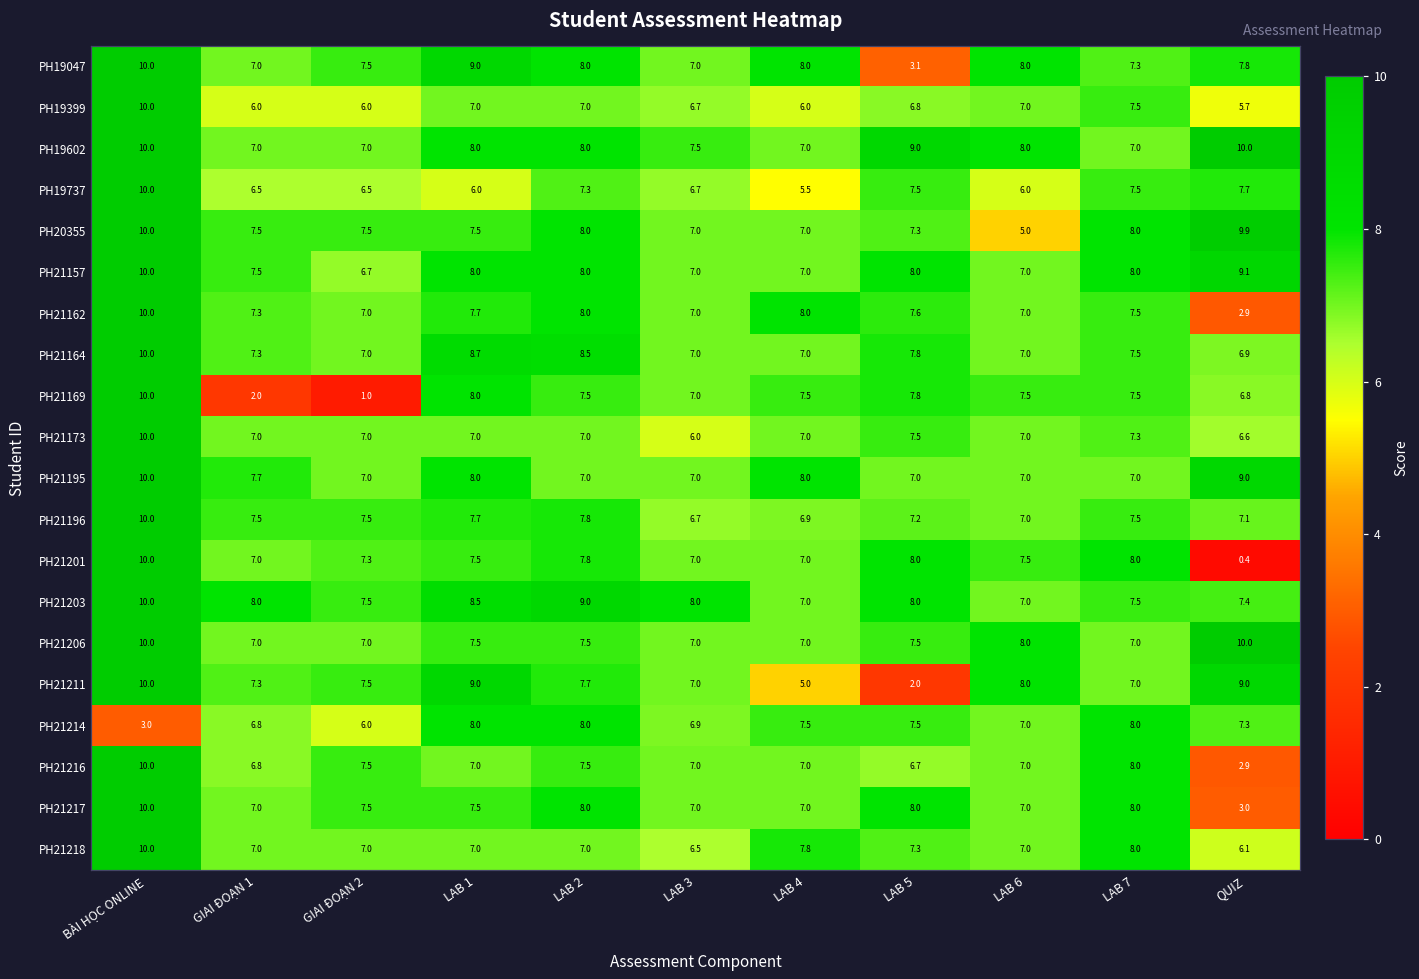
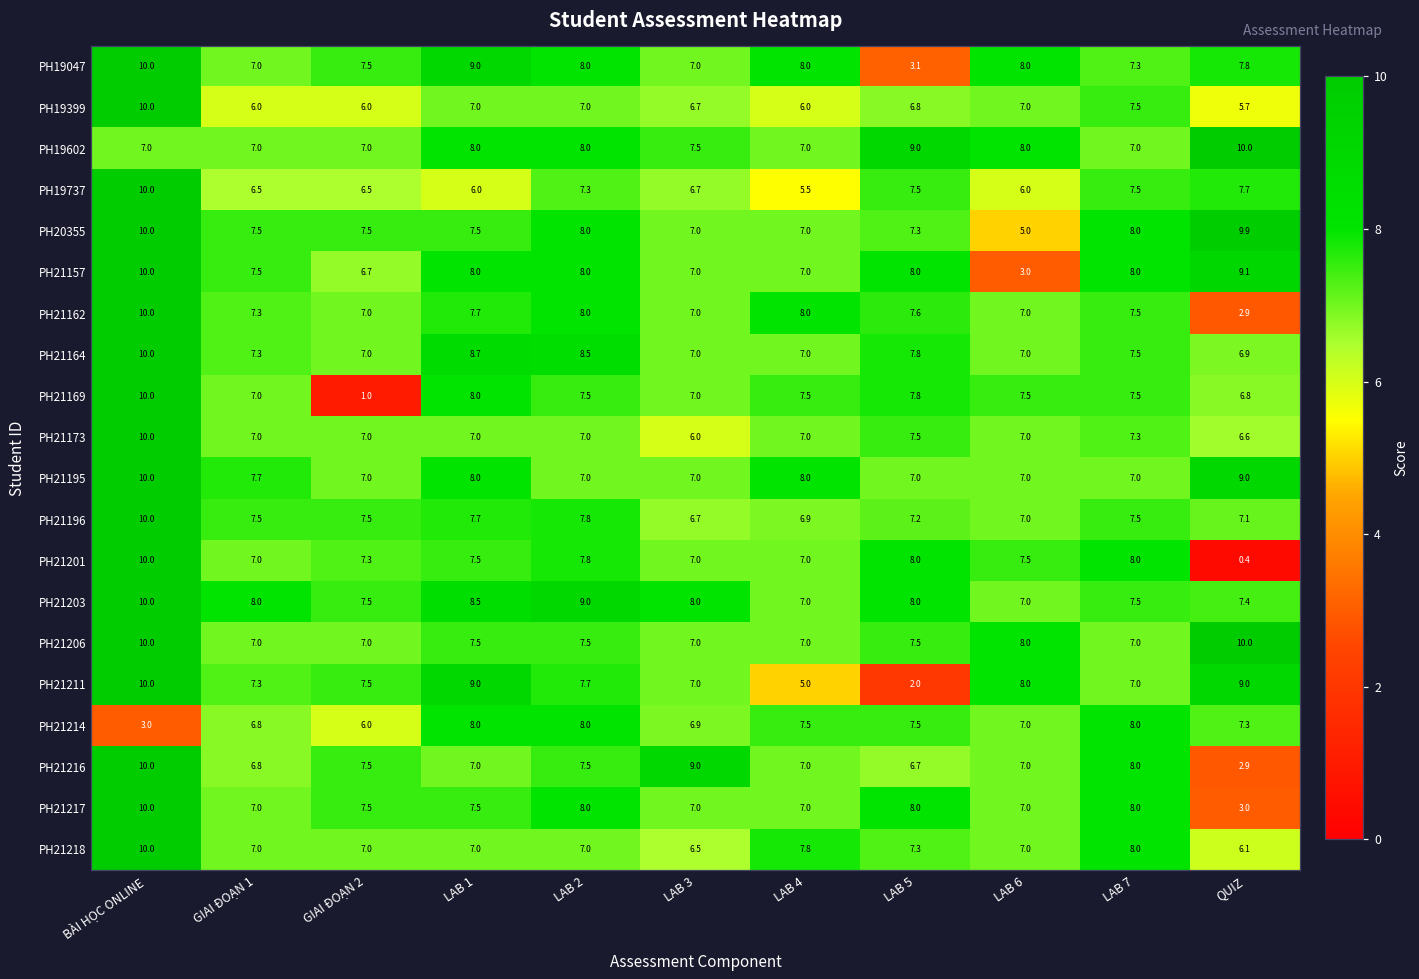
  {
    "PH19602": {
-     "BÀI HỌC ONLINE": 10.0,
+     "BÀI HỌC ONLINE": 7.0,
      "GIAI ĐOẠN 1": 7.0,
      "GIAI ĐOẠN 2": 7.0,
      "LAB 1": 8.0,
      "LAB 2": 8.0,
      "LAB 3": 7.5,
      "LAB 4": 7.0,
      "LAB 5": 9.0,
      "LAB 6": 8.0,
      "LAB 7": 7.0,
      "QUIZ": 10.0
    },
    "PH21157": {
      "BÀI HỌC ONLINE": 10.0,
      "GIAI ĐOẠN 1": 7.5,
      "GIAI ĐOẠN 2": 6.7,
      "LAB 1": 8.0,
      "LAB 2": 8.0,
      "LAB 3": 7.0,
      "LAB 4": 7.0,
      "LAB 5": 8.0,
-     "LAB 6": 7.0,
+     "LAB 6": 3.0,
      "LAB 7": 8.0,
      "QUIZ": 9.1
    },
    "PH21169": {
      "BÀI HỌC ONLINE": 10.0,
-     "GIAI ĐOẠN 1": 2.0,
+     "GIAI ĐOẠN 1": 7.0,
      "GIAI ĐOẠN 2": 1.0,
      "LAB 1": 8.0,
      "LAB 2": 7.5,
      "LAB 3": 7.0,
      "LAB 4": 7.5,
      "LAB 5": 7.8,
      "LAB 6": 7.5,
      "LAB 7": 7.5,
      "QUIZ": 6.8
    },
    "PH21216": {
      "BÀI HỌC ONLINE": 10.0,
      "GIAI ĐOẠN 1": 6.8,
      "GIAI ĐOẠN 2": 7.5,
      "LAB 1": 7.0,
      "LAB 2": 7.5,
-     "LAB 3": 7.0,
+     "LAB 3": 9.0,
      "LAB 4": 7.0,
      "LAB 5": 6.7,
      "LAB 6": 7.0,
      "LAB 7": 8.0,
      "QUIZ": 2.9
    }
  }
